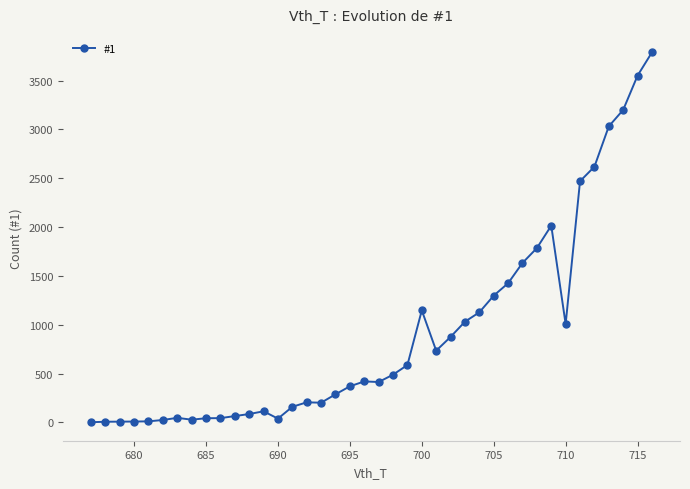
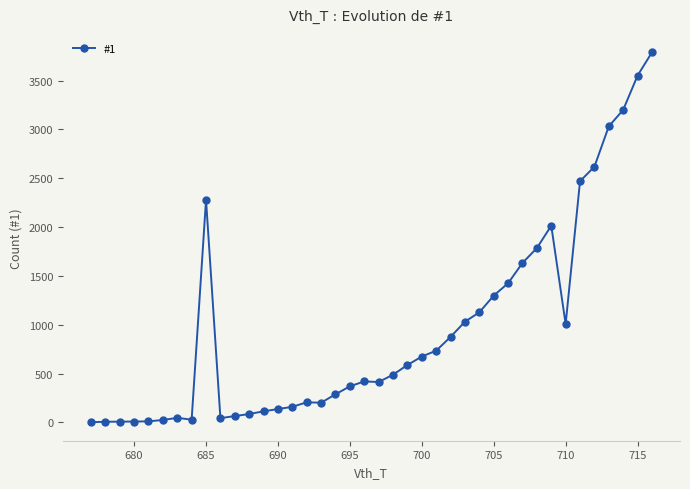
  {
    "680": 0,
-   "685": 0,
-   "690": 0,
+   "685": 2300,
+   "690": 100,
    "695": 400,
-   "700": 1100,
+   "700": 700,
    "705": 1300,
    "710": 1000,
    "715": 3600
  }
